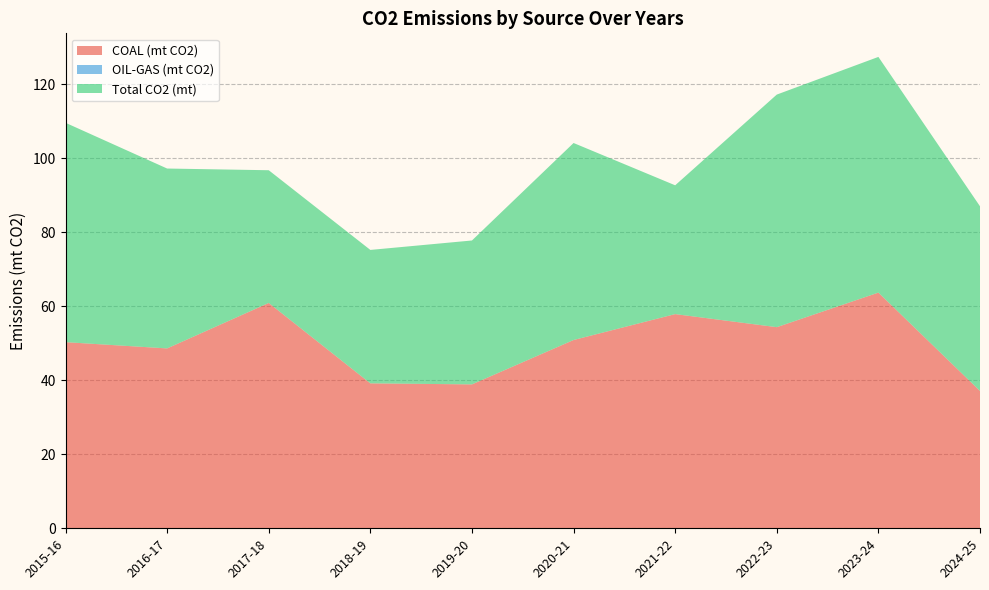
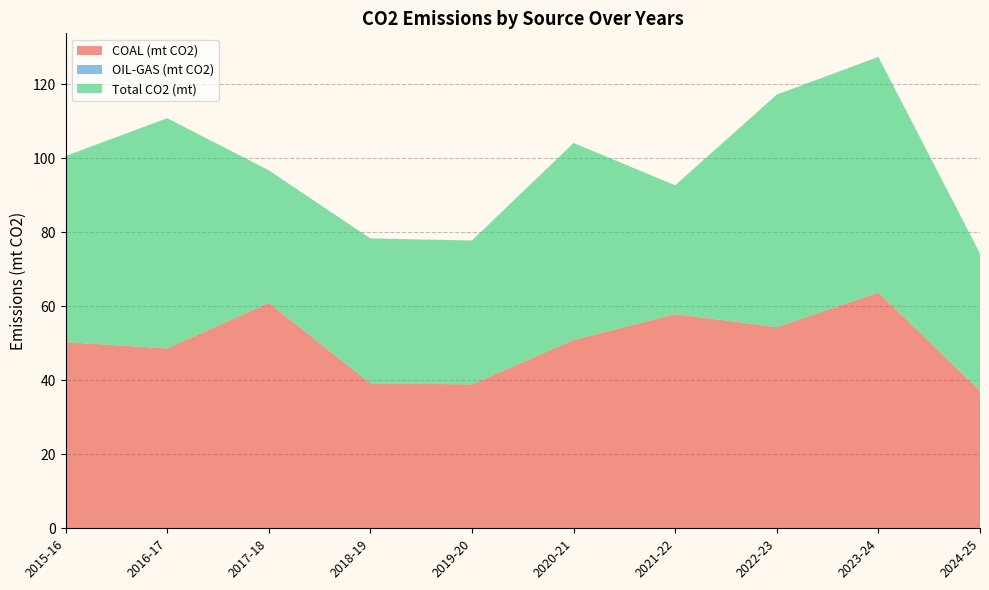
  {
    "OIL-GAS (mt CO2)": {
      "2015-16": 50,
      "2016-17": 49,
      "2017-18": 61,
      "2018-19": 39,
      "2019-20": 39,
      "2020-21": 51,
      "2021-22": 58,
      "2022-23": 54,
      "2023-24": 64,
      "2024-25": 37
    },
    "Total CO2 (mt)": {
-     "2015-16": 59,
-     "2016-17": 49,
+     "2015-16": 50,
+     "2016-17": 62,
      "2017-18": 36,
-     "2018-19": 36,
+     "2018-19": 39,
      "2019-20": 39,
      "2020-21": 53,
      "2021-22": 35,
      "2022-23": 63,
      "2023-24": 64,
-     "2024-25": 50
+     "2024-25": 37
    }
  }
